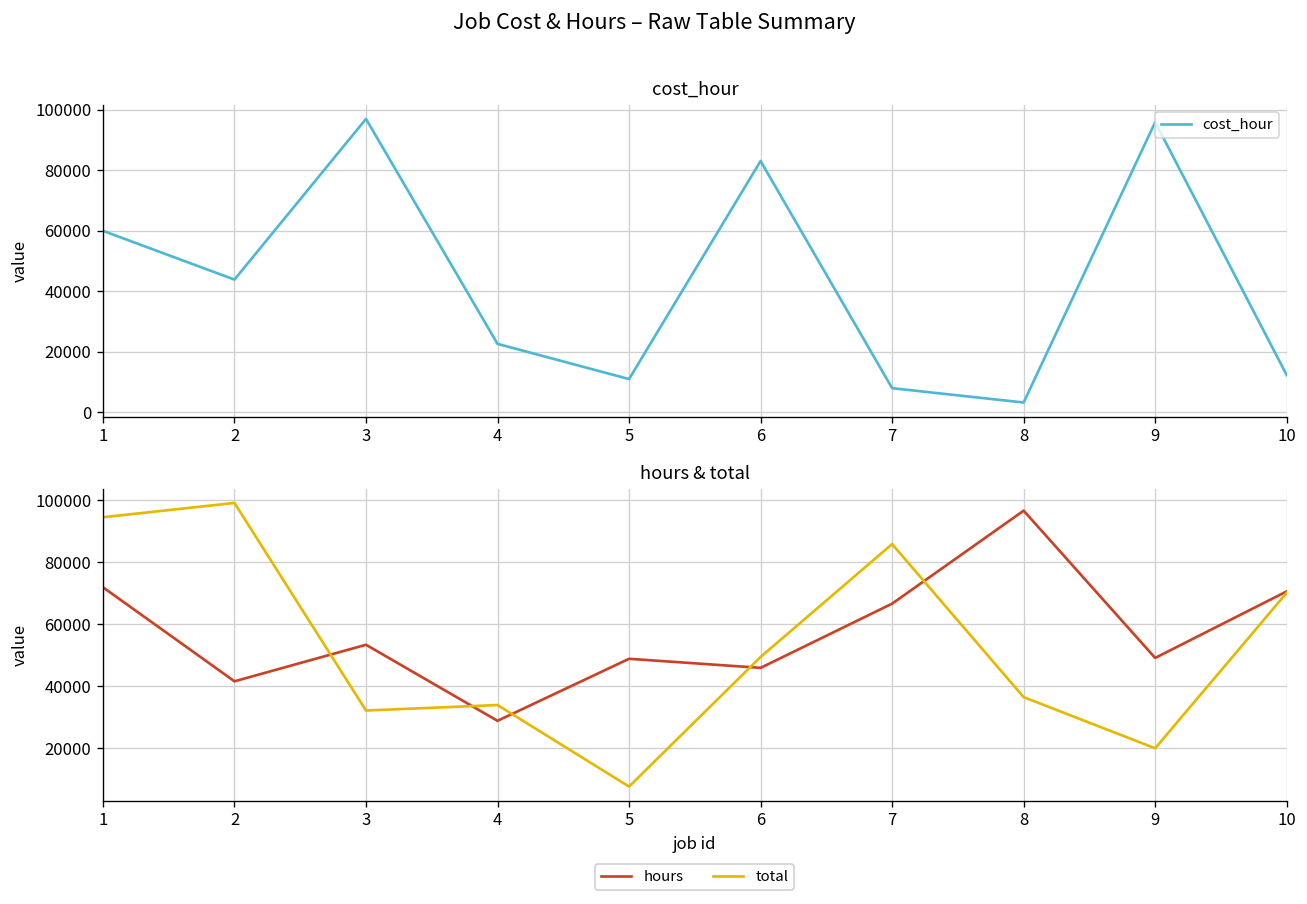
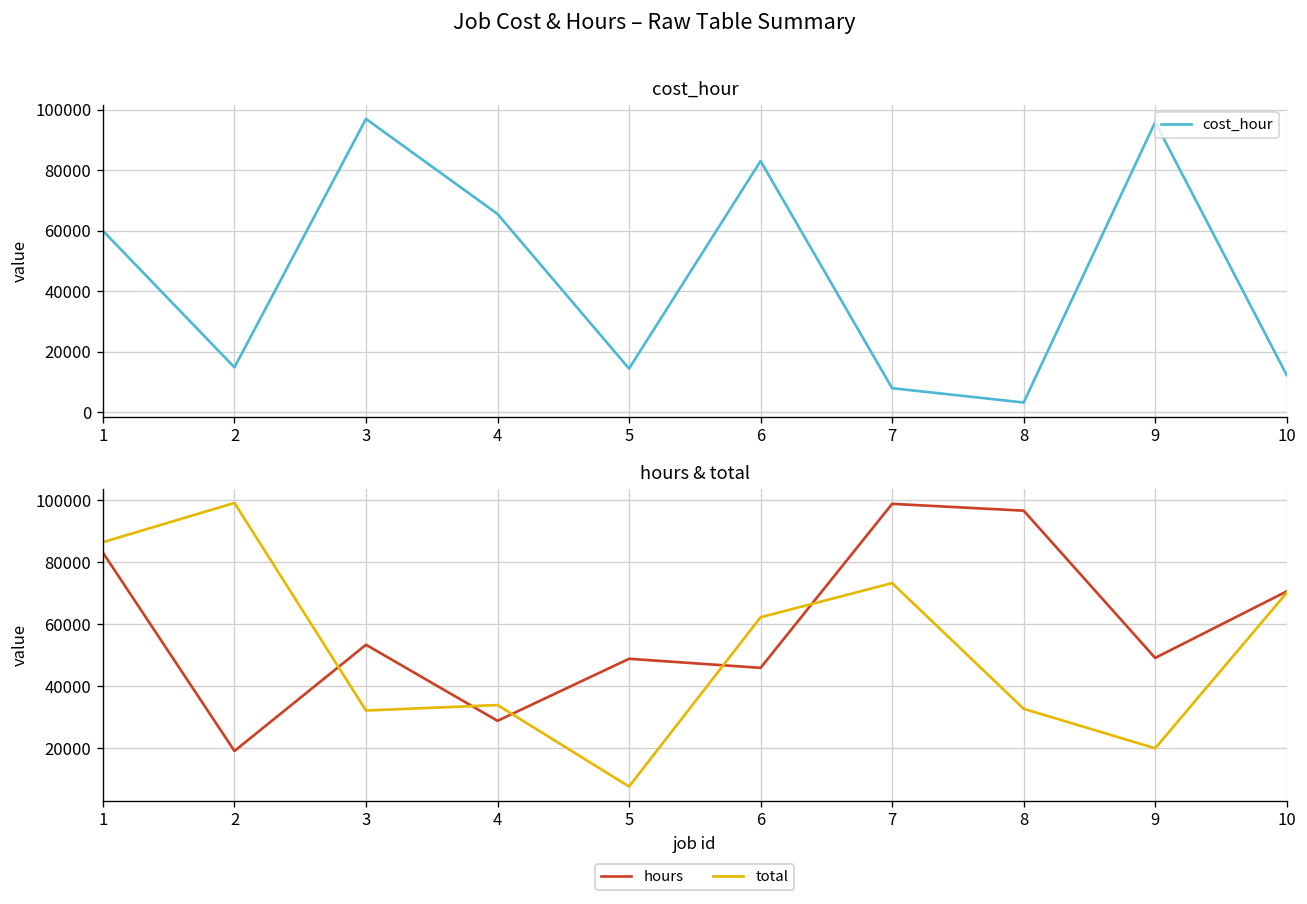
  {
    "cost_hour": {
      "1": 60000,
-     "2": 44000,
+     "2": 15000,
      "3": 97000,
-     "4": 23000,
-     "5": 11000,
+     "4": 66000,
+     "5": 14000,
      "6": 83000,
      "7": 8000,
      "8": 3000,
      "10": 12000
    },
    "hours & total": {
      "hours": {
-       "1": 72000,
-       "2": 42000,
+       "1": 83000,
+       "2": 19000,
        "3": 53000,
        "4": 29000,
        "5": 49000,
        "6": 46000,
-       "7": 67000,
+       "7": 99000,
        "8": 97000,
        "9": 49000
      },
      "total": {
-       "1": 94000,
+       "1": 86000,
        "2": 99000,
        "3": 32000,
        "4": 34000,
        "5": 8000,
-       "6": 49000,
-       "7": 86000,
-       "8": 36000,
+       "6": 62000,
+       "7": 73000,
+       "8": 33000,
        "9": 20000
      }
    }
  }
